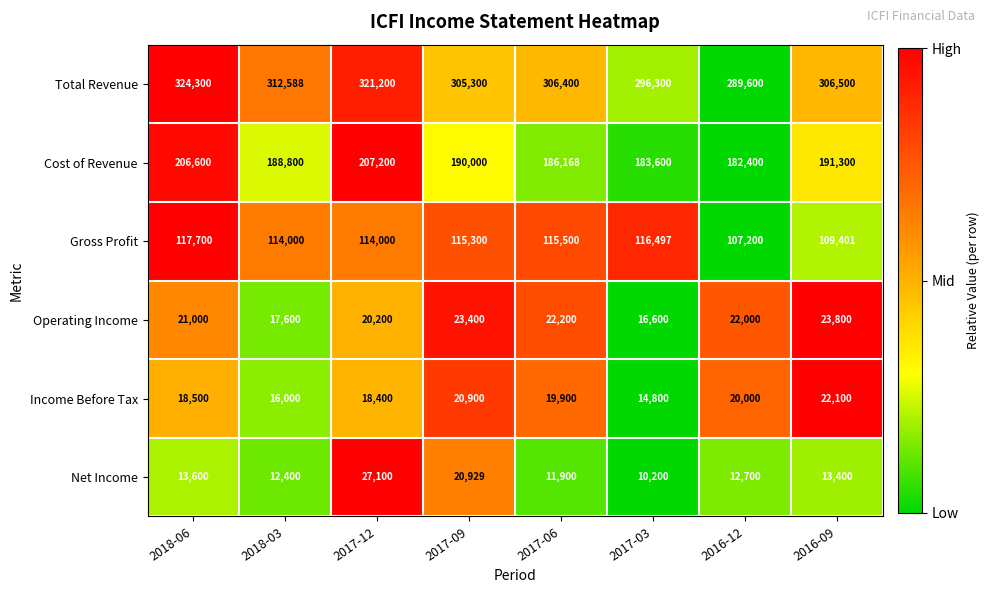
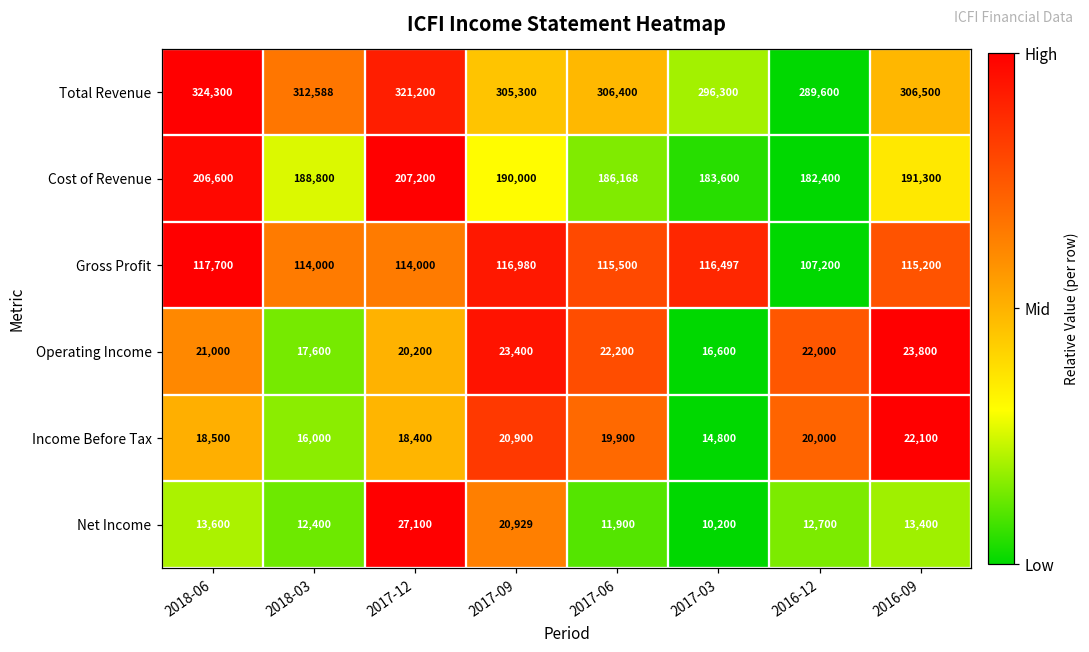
  {
    "Total Revenue": {
      "2018-06": "324,300",
      "2018-03": "312,588",
      "2017-12": "321,200",
      "2017-09": "305,300",
      "2017-06": "306,400",
      "2017-03": "296,300",
      "2016-12": "289,600",
      "2016-09": "306,500"
    },
    "Cost of Revenue": {
      "2018-06": "206,600",
      "2018-03": "188,800",
      "2017-12": "207,200",
      "2017-09": "190,000",
      "2017-06": "186,168",
      "2017-03": "183,600",
      "2016-12": "182,400",
      "2016-09": "191,300"
    },
    "Gross Profit": {
      "2018-06": "117,700",
      "2018-03": "114,000",
      "2017-12": "114,000",
-     "2017-09": "115,300",
+     "2017-09": "116,980",
      "2017-06": "115,500",
      "2017-03": "116,497",
      "2016-12": "107,200",
-     "2016-09": "109,401"
+     "2016-09": "115,200"
    },
    "Operating Income": {
      "2018-06": "21,000",
      "2018-03": "17,600",
      "2017-12": "20,200",
      "2017-09": "23,400",
      "2017-06": "22,200",
      "2017-03": "16,600",
      "2016-12": "22,000",
      "2016-09": "23,800"
    },
    "Income Before Tax": {
      "2018-06": "18,500",
      "2018-03": "16,000",
      "2017-12": "18,400",
      "2017-09": "20,900",
      "2017-06": "19,900",
      "2017-03": "14,800",
      "2016-12": "20,000",
      "2016-09": "22,100"
    },
    "Net Income": {
      "2018-06": "13,600",
      "2018-03": "12,400",
      "2017-12": "27,100",
      "2017-09": "20,929",
      "2017-06": "11,900",
      "2017-03": "10,200",
      "2016-12": "12,700",
      "2016-09": "13,400"
    }
  }
